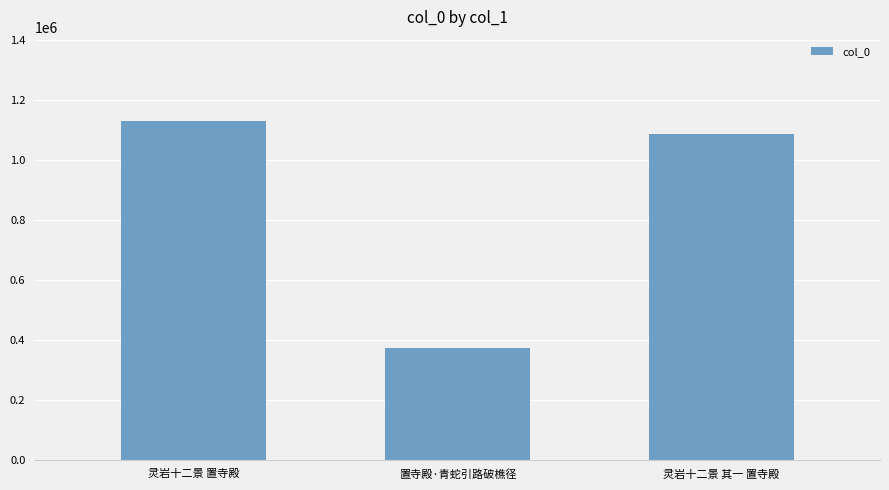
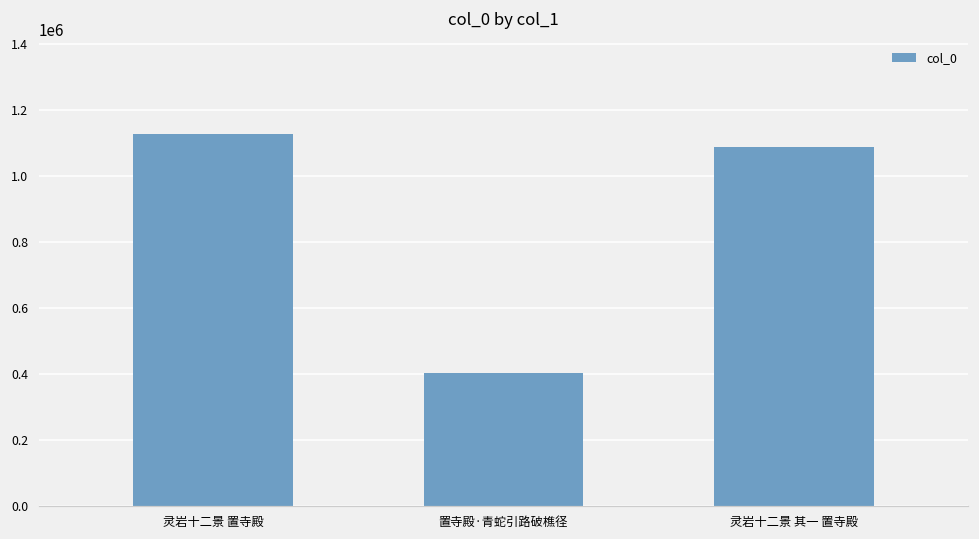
  {
    "灵岩十二景 置寺殿": 1130000,
-   "置寺殿·青蛇引路破樵径": 370000,
+   "置寺殿·青蛇引路破樵径": 400000,
    "灵岩十二景 其一 置寺殿": 1090000
  }
